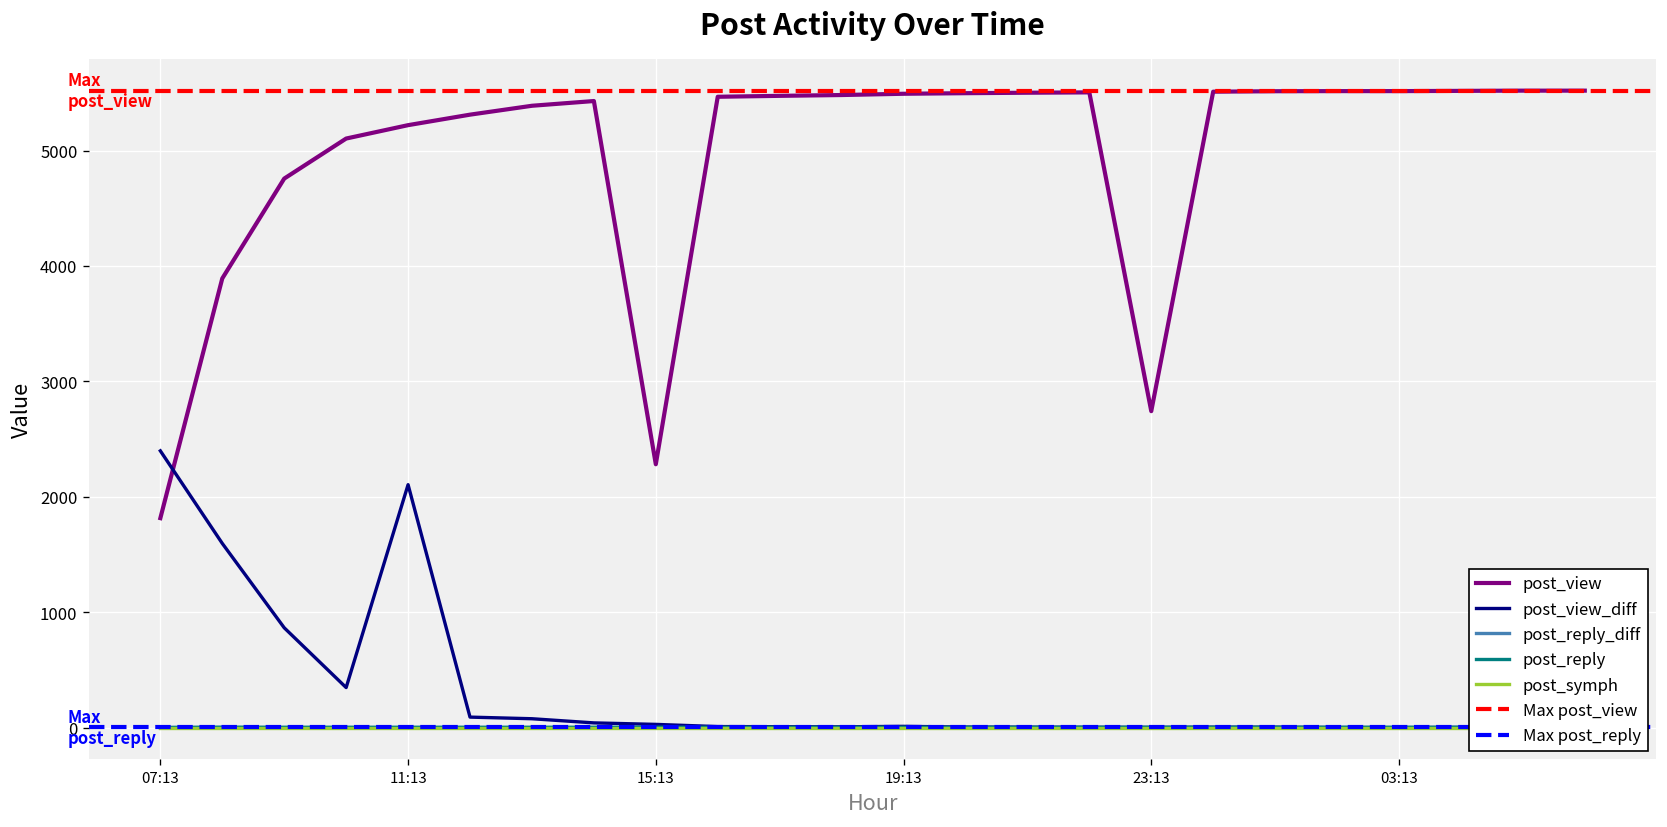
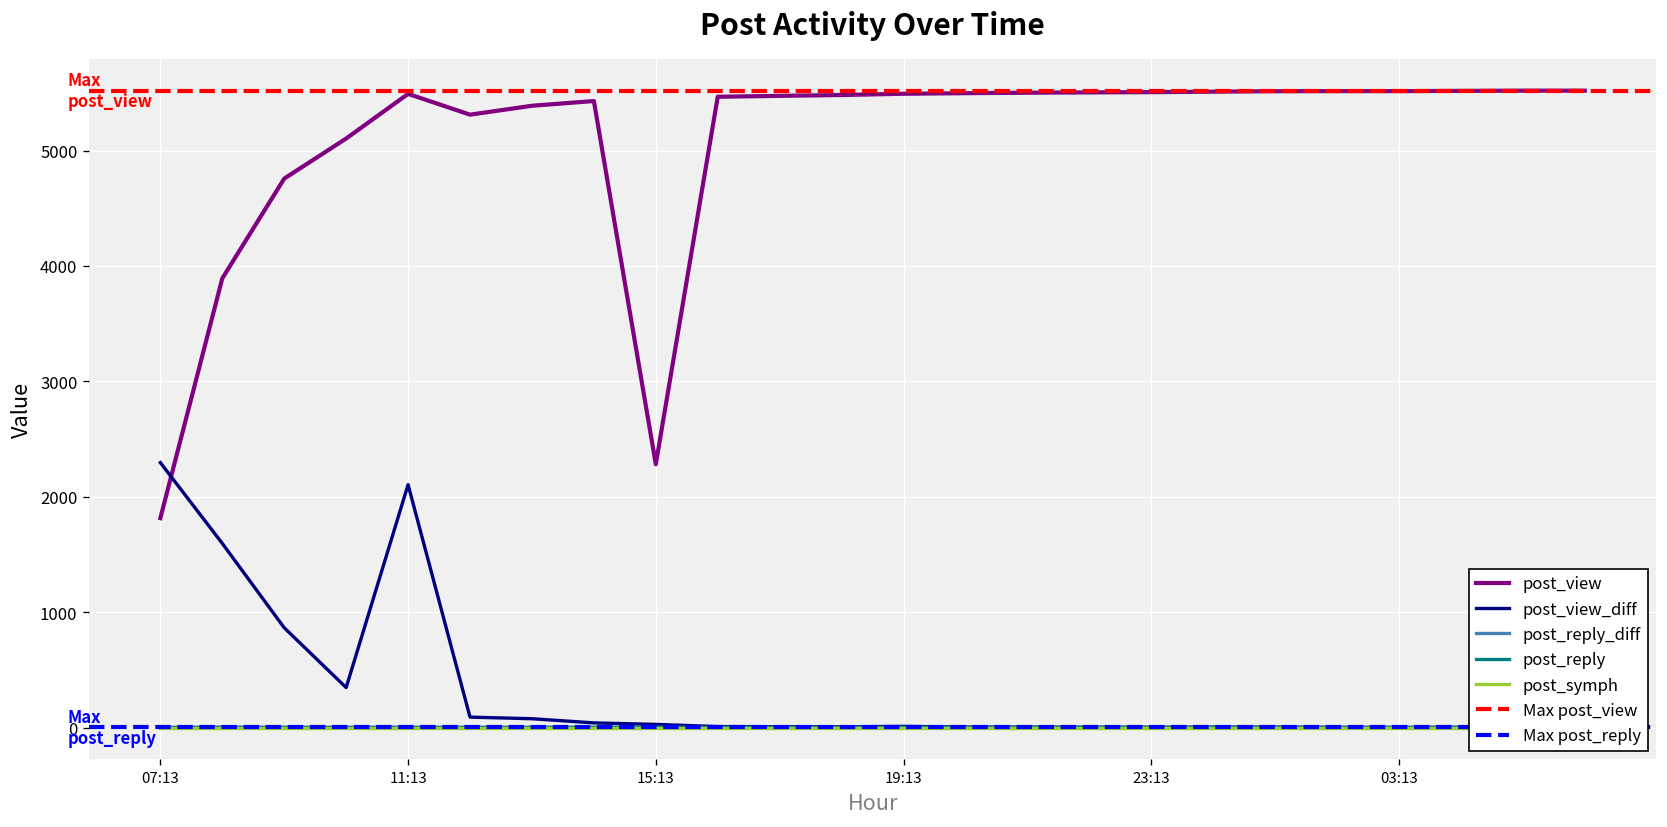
  {
    "post_view": {
      "07:13": 1800,
-     "11:13": 5200,
+     "11:13": 5500,
      "15:13": 2300,
      "19:13": 5500,
-     "23:13": 2700,
+     "23:13": 5500,
      "03:13": 5500
    },
    "post_view_diff": {
-     "07:13": 2400,
+     "07:13": 2300,
      "11:13": 2100
    },
    "post_symph": {
      "07:13": 0,
      "11:13": 0,
      "15:13": 0
    }
  }
